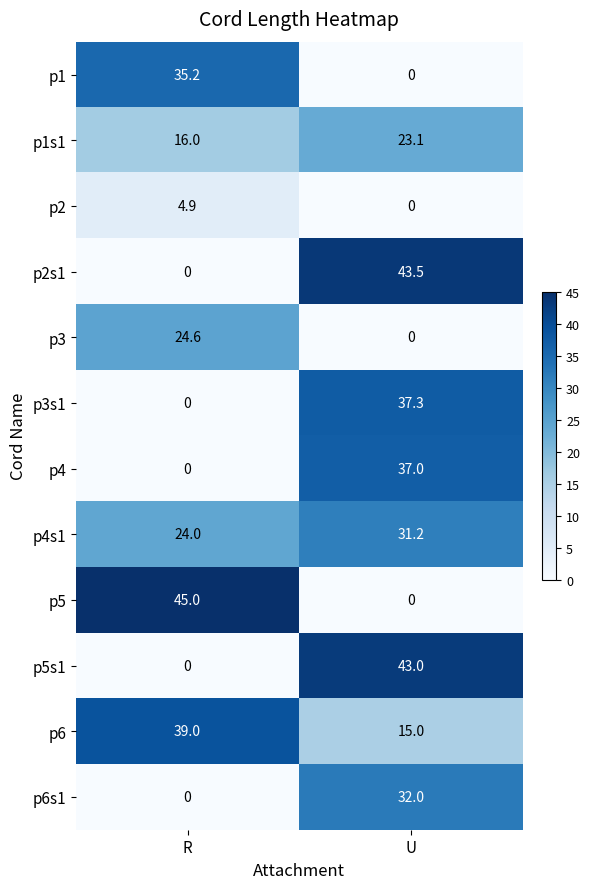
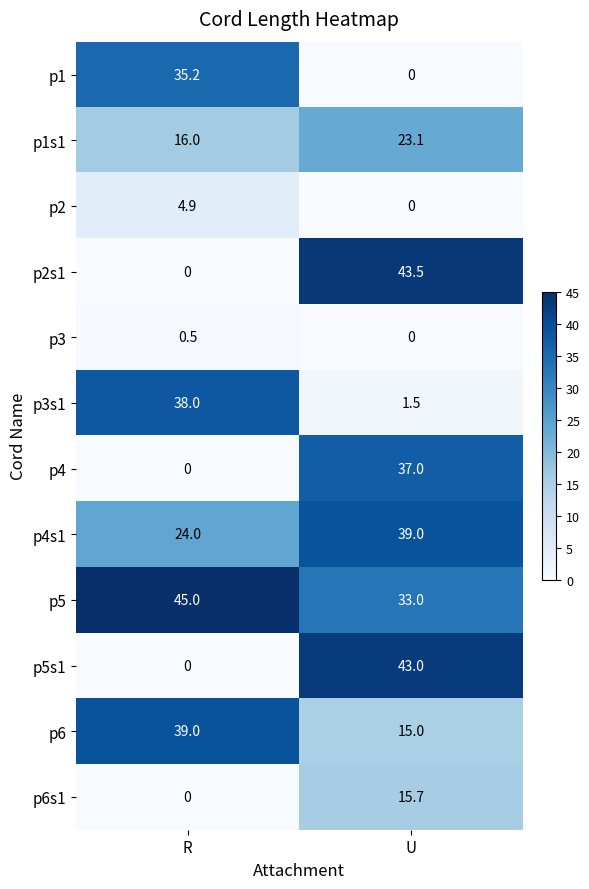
  {
    "p1": {
      "R": 35.2,
      "U": 0
    },
    "p1s1": {
      "R": 16.0,
      "U": 23.1
    },
    "p2": {
      "R": 4.9,
      "U": 0
    },
    "p2s1": {
      "R": 0,
      "U": 43.5
    },
    "p3": {
-     "R": 24.6,
+     "R": 0.5,
      "U": 0
    },
    "p3s1": {
-     "R": 0,
-     "U": 37.3
+     "R": 38.0,
+     "U": 1.5
    },
    "p4": {
      "R": 0,
      "U": 37.0
    },
    "p4s1": {
      "R": 24.0,
-     "U": 31.2
+     "U": 39.0
    },
    "p5": {
      "R": 45.0,
-     "U": 0
+     "U": 33.0
    },
    "p5s1": {
      "R": 0,
      "U": 43.0
    },
    "p6": {
      "R": 39.0,
      "U": 15.0
    },
    "p6s1": {
      "R": 0,
-     "U": 32.0
+     "U": 15.7
    }
  }
